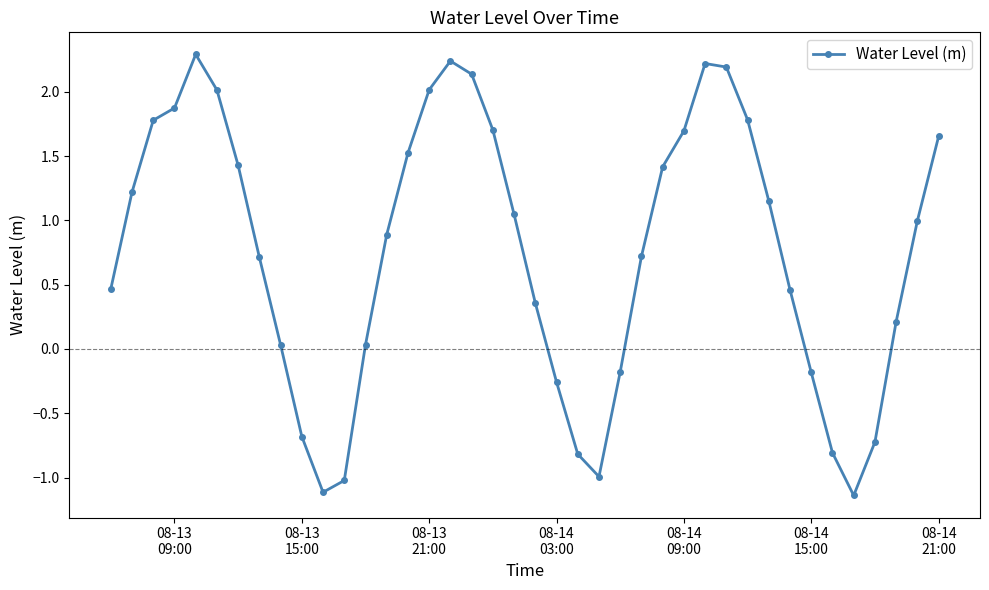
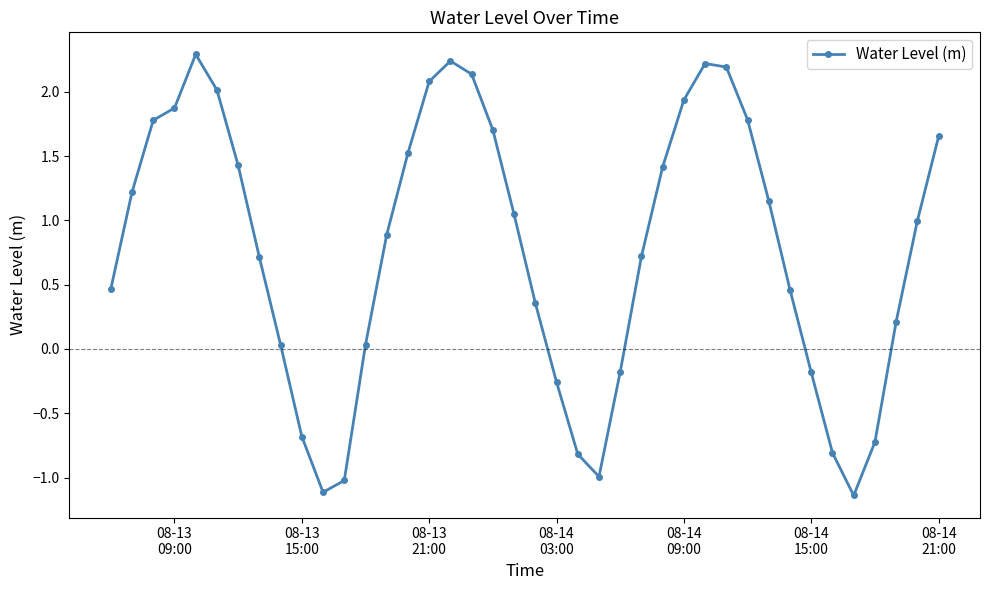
  {
    "08-13 09:00": 1.87,
    "08-13 15:00": -0.68,
-   "08-13 21:00": 2.02,
+   "08-13 21:00": 2.08,
    "08-14 03:00": -0.26,
-   "08-14 09:00": 1.70,
+   "08-14 09:00": 1.94,
    "08-14 15:00": -0.18,
    "08-14 21:00": 1.65
  }
